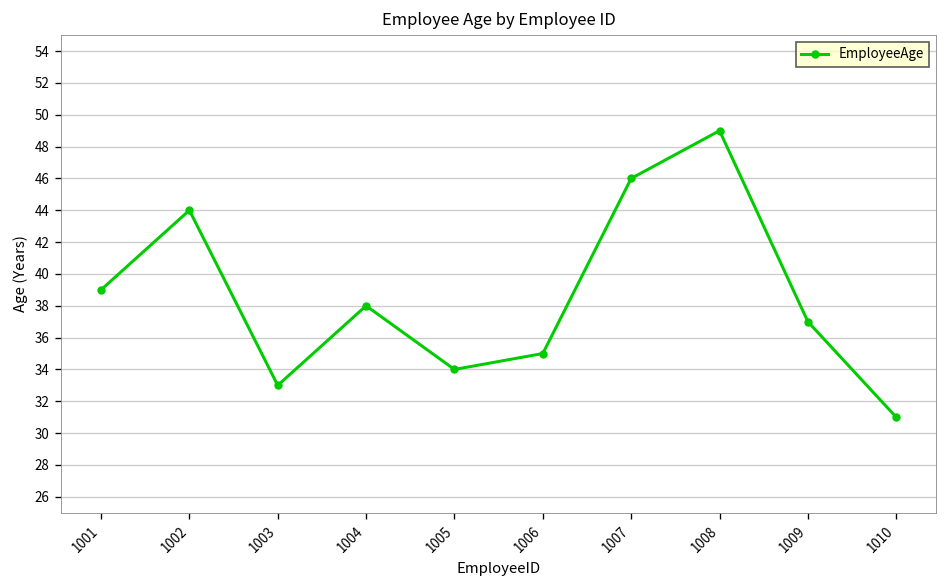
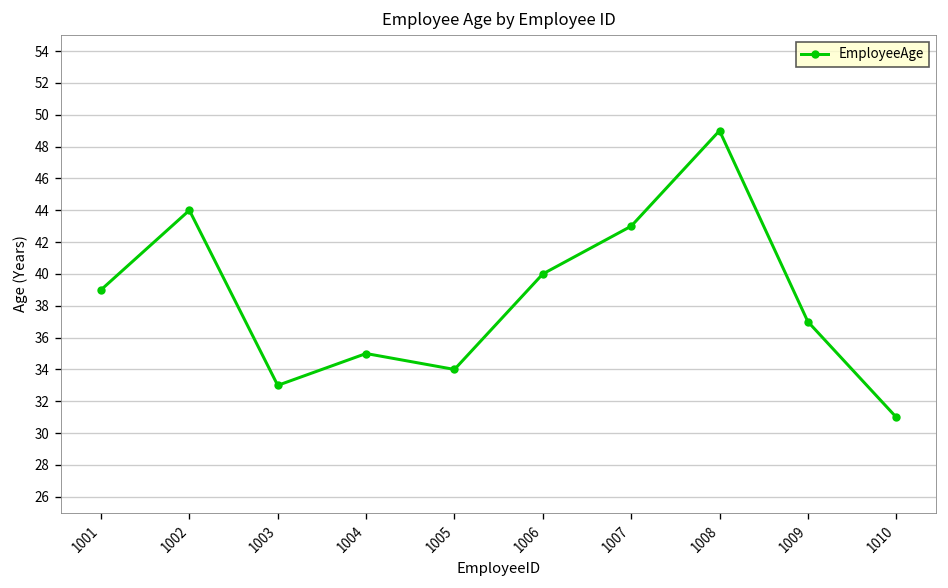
  {
    "1001": 39,
    "1002": 44,
    "1003": 33,
-   "1004": 38,
+   "1004": 35,
    "1005": 34,
-   "1006": 35,
-   "1007": 46,
+   "1006": 40,
+   "1007": 43,
    "1008": 49,
    "1009": 37,
    "1010": 31
  }
